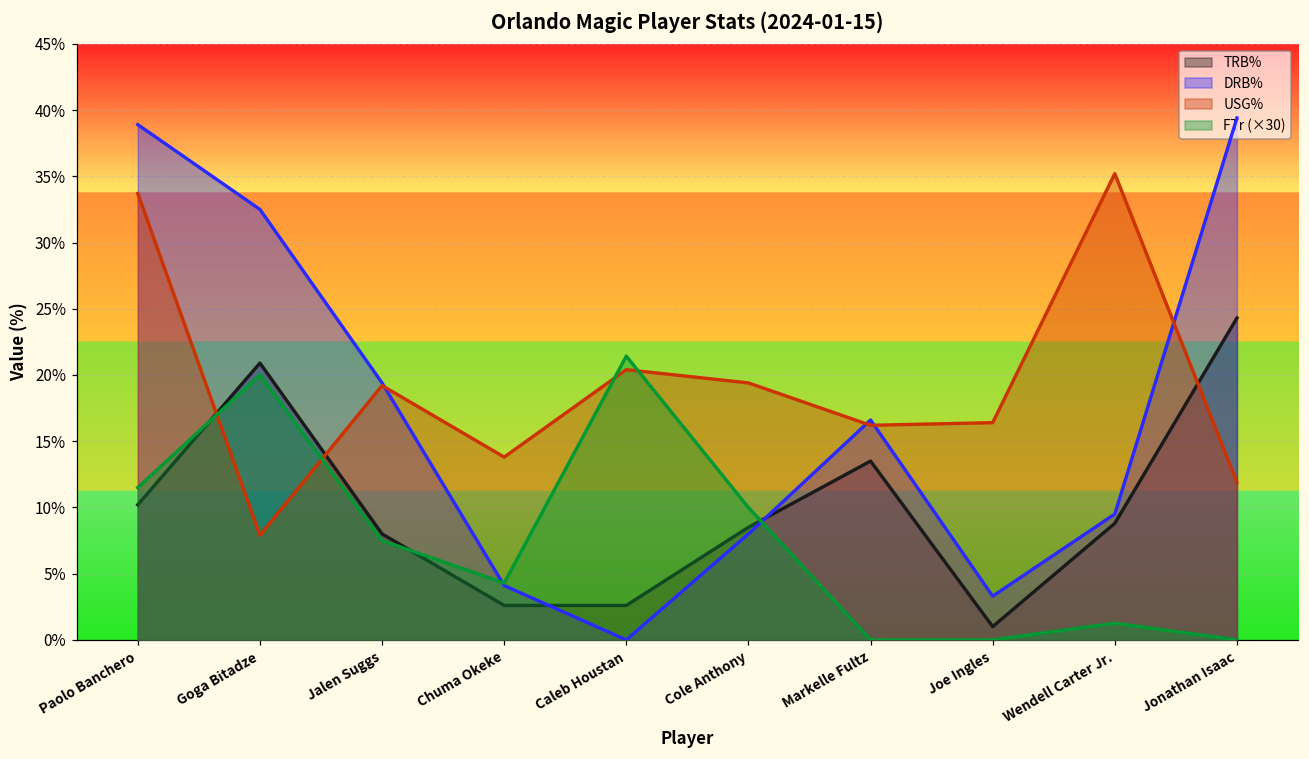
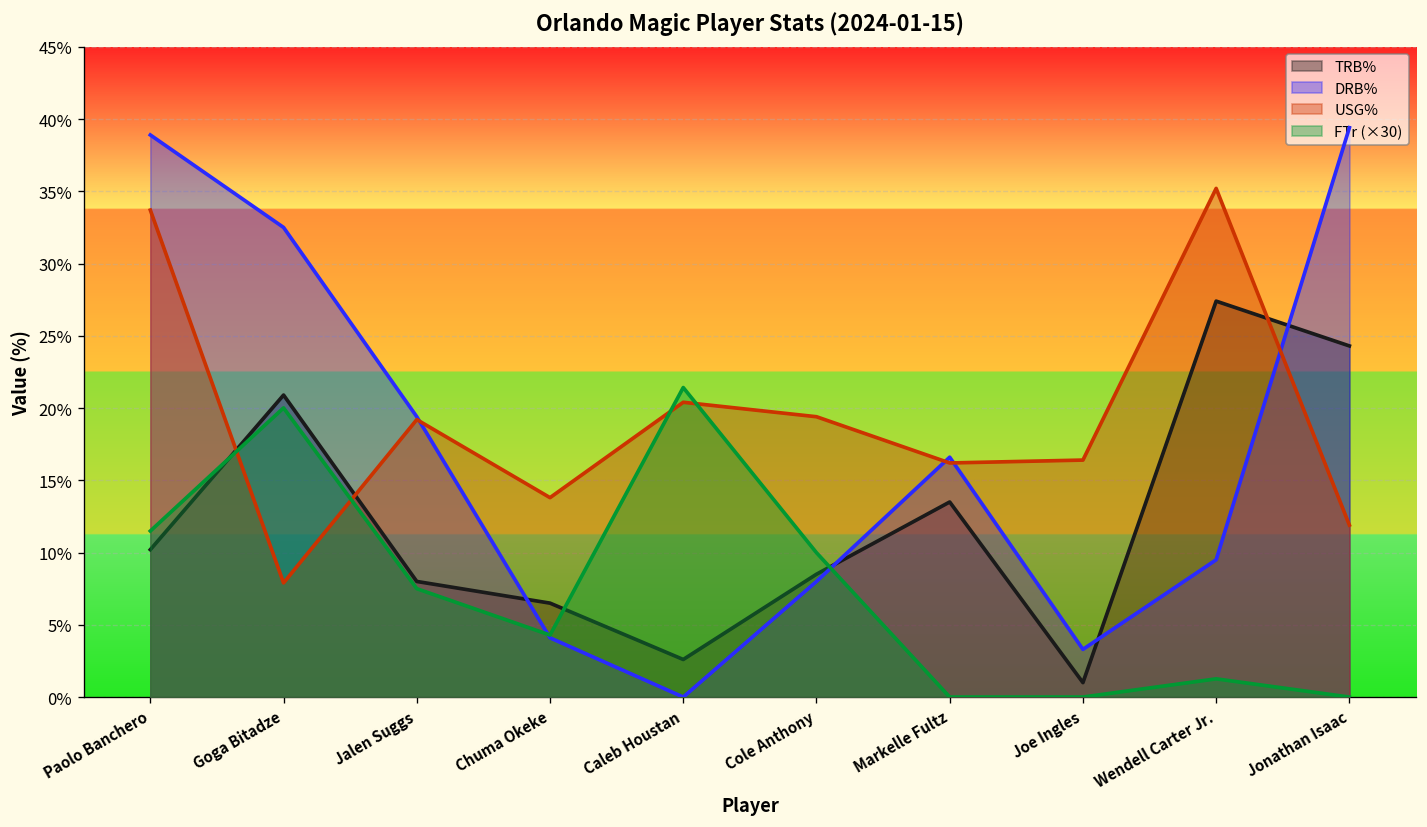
  {
    "TRB%": {
      "Paolo Banchero": "10.2%",
      "Goga Bitadze": "20.9%",
      "Jalen Suggs": "8.0%",
-     "Chuma Okeke": "2.6%",
+     "Chuma Okeke": "6.5%",
      "Caleb Houstan": "2.6%",
      "Cole Anthony": "8.5%",
      "Markelle Fultz": "13.5%",
      "Joe Ingles": "1.0%",
-     "Wendell Carter Jr.": "8.8%",
+     "Wendell Carter Jr.": "27.4%",
      "Jonathan Isaac": "24.3%"
    },
    "DRB%": {
      "Paolo Banchero": "38.9%",
      "Goga Bitadze": "32.5%",
      "Caleb Houstan": "0.0%",
      "Cole Anthony": "8.0%",
      "Markelle Fultz": "16.6%",
      "Joe Ingles": "3.3%",
      "Wendell Carter Jr.": "9.5%"
    },
    "USG%": {
      "Paolo Banchero": "33.7%",
      "Goga Bitadze": "7.9%",
      "Chuma Okeke": "13.8%",
      "Caleb Houstan": "20.4%",
      "Cole Anthony": "19.4%",
      "Markelle Fultz": "16.2%",
      "Joe Ingles": "16.4%",
      "Wendell Carter Jr.": "35.2%",
      "Jonathan Isaac": "11.9%"
    },
    "FTr (×30)": {
      "Paolo Banchero": "11.5%",
      "Goga Bitadze": "20.0%",
      "Jalen Suggs": "7.5%",
      "Caleb Houstan": "21.4%",
      "Cole Anthony": "10.0%",
      "Markelle Fultz": "0.0%",
      "Joe Ingles": "0.0%",
      "Wendell Carter Jr.": "1.3%",
      "Jonathan Isaac": "0.0%"
    }
  }
